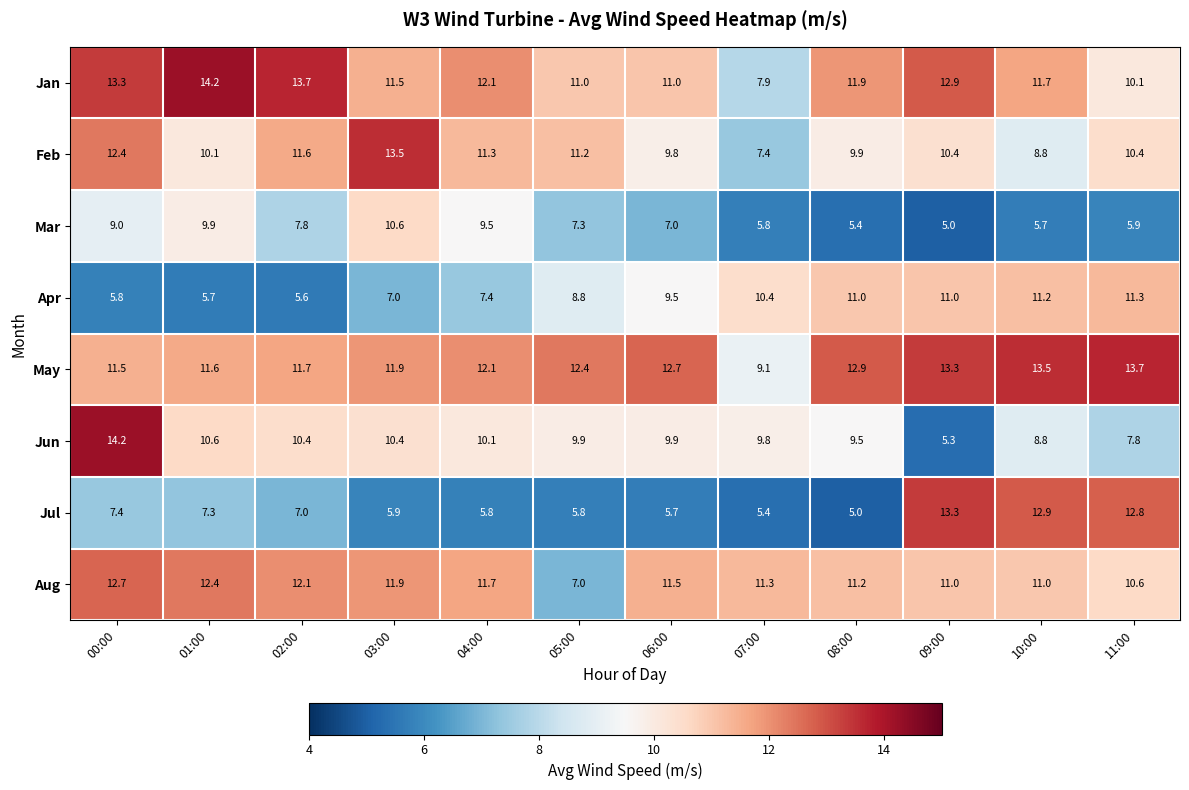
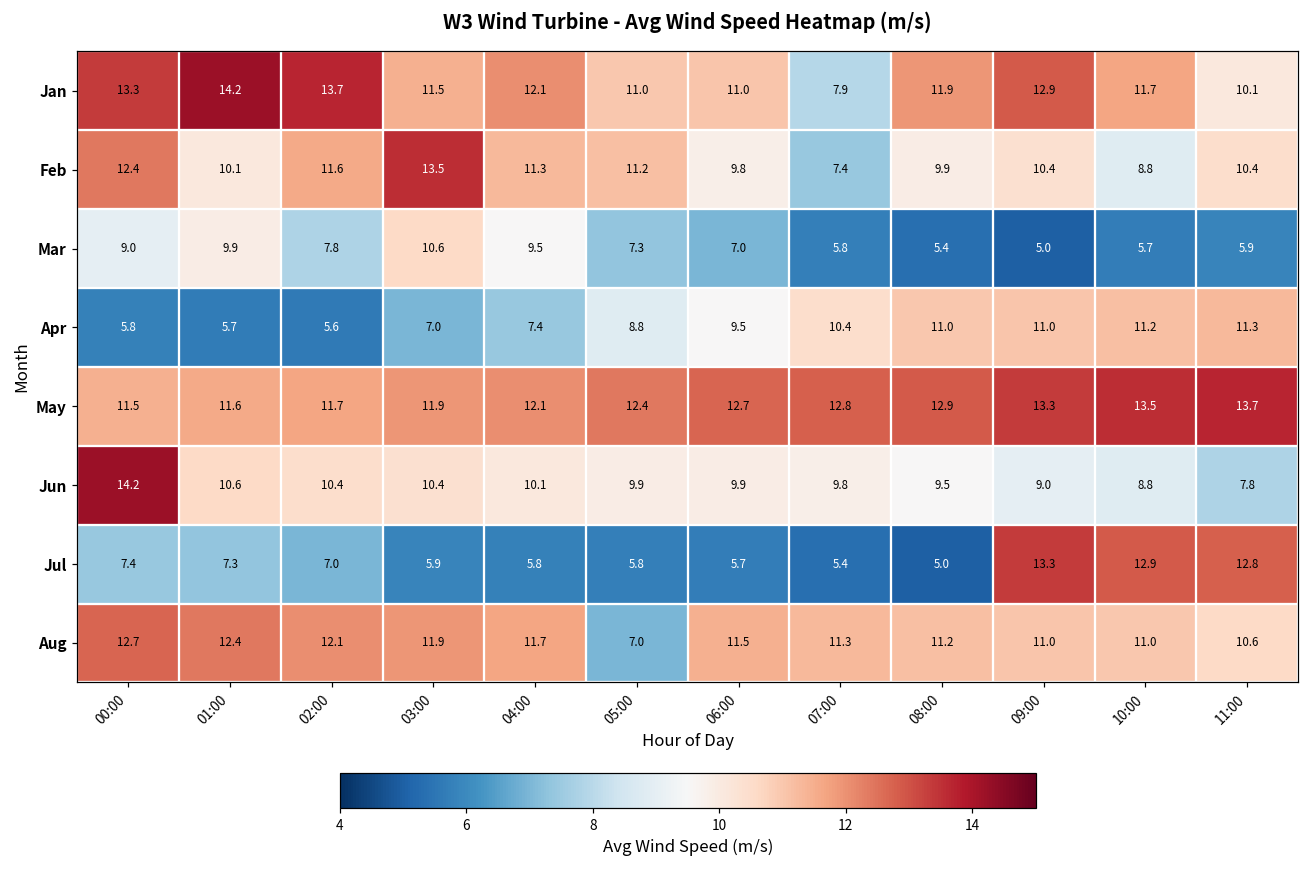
  {
    "Jan": {
      "00:00": 13.3,
      "01:00": 14.2,
      "02:00": 13.7,
      "03:00": 11.5,
      "04:00": 12.1,
      "05:00": 11.0,
      "06:00": 11.0,
      "07:00": 7.9,
      "08:00": 11.9,
      "09:00": 12.9,
      "10:00": 11.7,
      "11:00": 10.1
    },
    "Feb": {
      "00:00": 12.4,
      "01:00": 10.1,
      "02:00": 11.6,
      "03:00": 13.5,
      "04:00": 11.3,
      "05:00": 11.2,
      "06:00": 9.8,
      "07:00": 7.4,
      "08:00": 9.9,
      "09:00": 10.4,
      "10:00": 8.8,
      "11:00": 10.4
    },
    "Mar": {
      "00:00": 9.0,
      "01:00": 9.9,
      "02:00": 7.8,
      "03:00": 10.6,
      "04:00": 9.5,
      "05:00": 7.3,
      "06:00": 7.0,
      "07:00": 5.8,
      "08:00": 5.4,
      "09:00": 5.0,
      "10:00": 5.7,
      "11:00": 5.9
    },
    "Apr": {
      "00:00": 5.8,
      "01:00": 5.7,
      "02:00": 5.6,
      "03:00": 7.0,
      "04:00": 7.4,
      "05:00": 8.8,
      "06:00": 9.5,
      "07:00": 10.4,
      "08:00": 11.0,
      "09:00": 11.0,
      "10:00": 11.2,
      "11:00": 11.3
    },
    "May": {
      "00:00": 11.5,
      "01:00": 11.6,
      "02:00": 11.7,
      "03:00": 11.9,
      "04:00": 12.1,
      "05:00": 12.4,
      "06:00": 12.7,
-     "07:00": 9.1,
+     "07:00": 12.8,
      "08:00": 12.9,
      "09:00": 13.3,
      "10:00": 13.5,
      "11:00": 13.7
    },
    "Jun": {
      "00:00": 14.2,
      "01:00": 10.6,
      "02:00": 10.4,
      "03:00": 10.4,
      "04:00": 10.1,
      "05:00": 9.9,
      "06:00": 9.9,
      "07:00": 9.8,
      "08:00": 9.5,
-     "09:00": 5.3,
+     "09:00": 9.0,
      "10:00": 8.8,
      "11:00": 7.8
    },
    "Jul": {
      "00:00": 7.4,
      "01:00": 7.3,
      "02:00": 7.0,
      "03:00": 5.9,
      "04:00": 5.8,
      "05:00": 5.8,
      "06:00": 5.7,
      "07:00": 5.4,
      "08:00": 5.0,
      "09:00": 13.3,
      "10:00": 12.9,
      "11:00": 12.8
    },
    "Aug": {
      "00:00": 12.7,
      "01:00": 12.4,
      "02:00": 12.1,
      "03:00": 11.9,
      "04:00": 11.7,
      "05:00": 7.0,
      "06:00": 11.5,
      "07:00": 11.3,
      "08:00": 11.2,
      "09:00": 11.0,
      "10:00": 11.0,
      "11:00": 10.6
    }
  }
